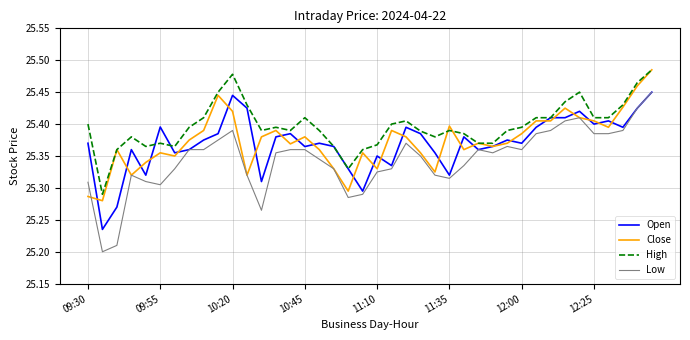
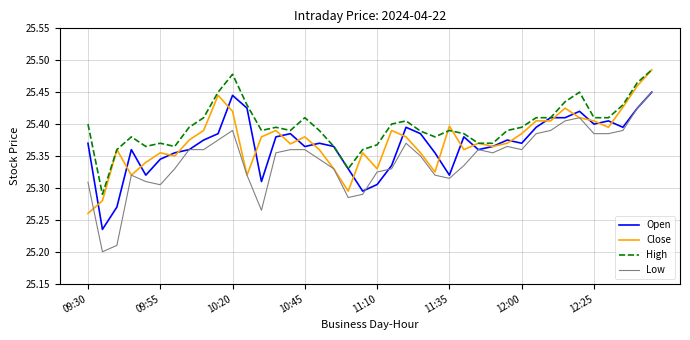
  {
    "Open": {
      "09:30": 25.37,
-     "09:55": 25.40,
+     "09:55": 25.34,
      "10:20": 25.44,
      "10:45": 25.36,
-     "11:10": 25.35,
+     "11:10": 25.31,
      "11:35": 25.32,
      "12:00": 25.37,
      "12:25": 25.40
    },
    "Close": {
-     "09:30": 25.29,
+     "09:30": 25.26,
      "09:55": 25.35,
      "10:20": 25.42,
      "10:45": 25.38,
      "11:10": 25.33,
      "11:35": 25.40,
      "12:00": 25.39,
      "12:25": 25.41
    },
    "High": {
      "09:30": 25.40,
      "09:55": 25.37,
      "10:20": 25.48,
      "10:45": 25.41,
      "11:10": 25.37,
      "11:35": 25.39,
      "12:00": 25.40,
      "12:25": 25.41
    },
    "Low": {
      "09:30": 25.31,
      "09:55": 25.31,
      "10:20": 25.39,
      "10:45": 25.36,
      "11:10": 25.33,
      "11:35": 25.32,
      "12:00": 25.36,
      "12:25": 25.39
    }
  }
